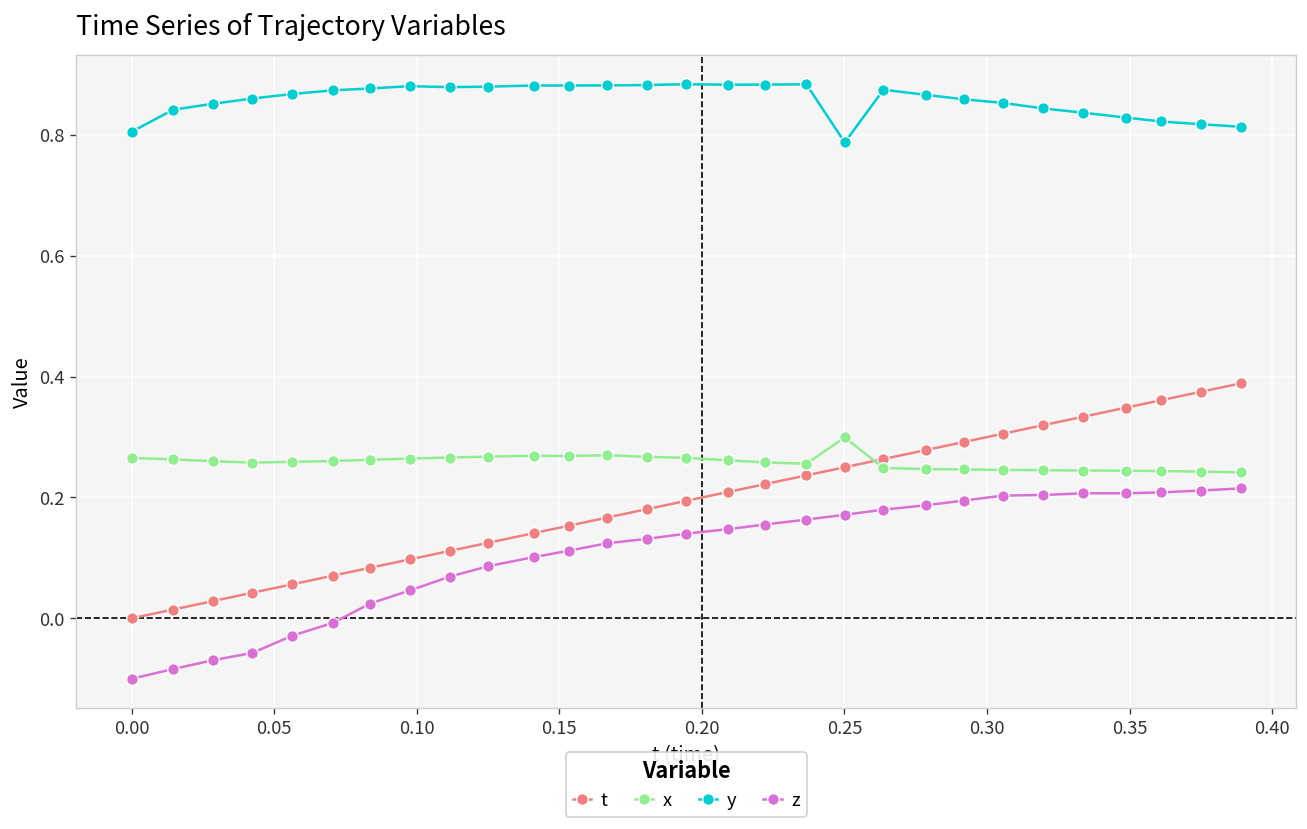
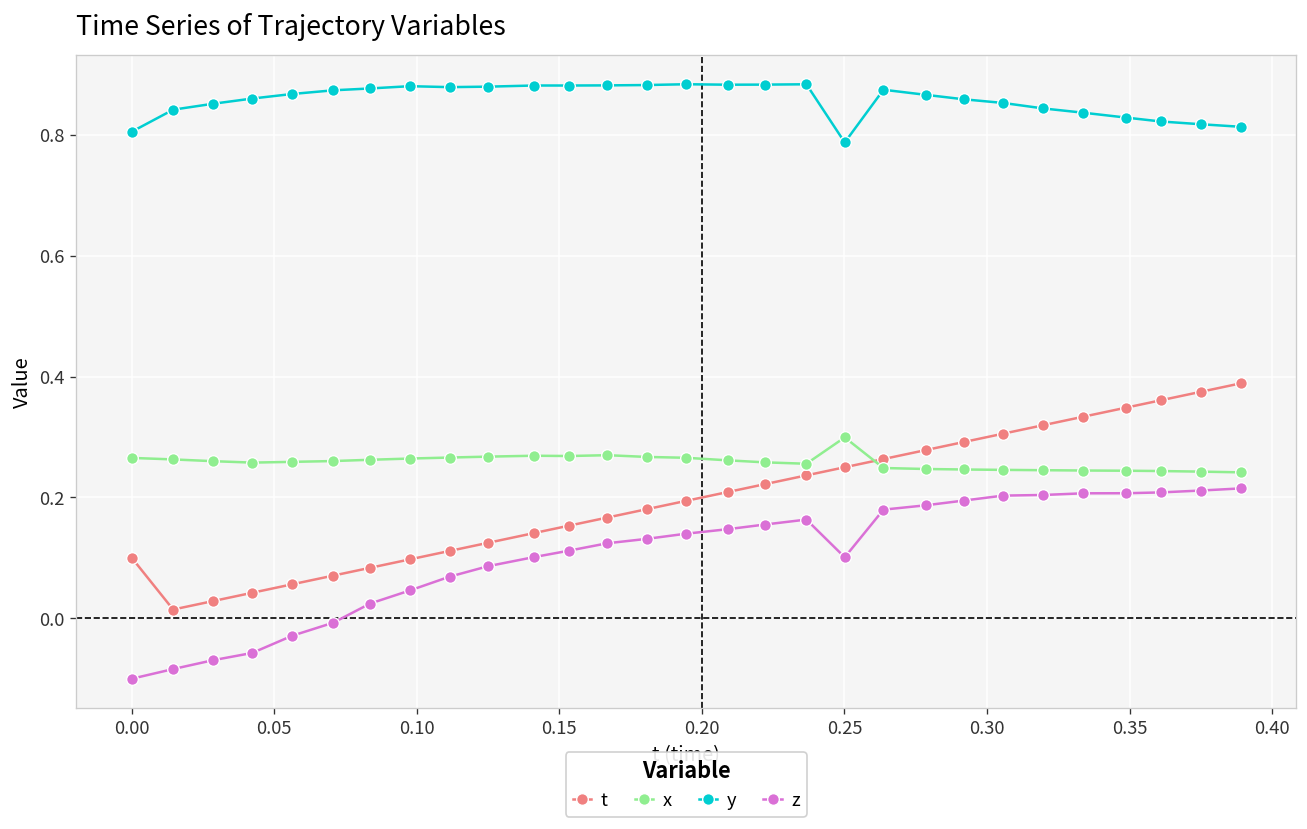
  {
    "t": {
-     "0.00": 0.0,
+     "0.00": 0.1,
      "0.25": 0.25
    },
    "x": {
      "0.00": 0.27,
      "0.25": 0.30
    },
    "y": {
      "0.00": 0.81,
      "0.25": 0.79
    },
    "z": {
      "0.00": -0.10,
-     "0.25": 0.17
+     "0.25": 0.10
    }
  }
